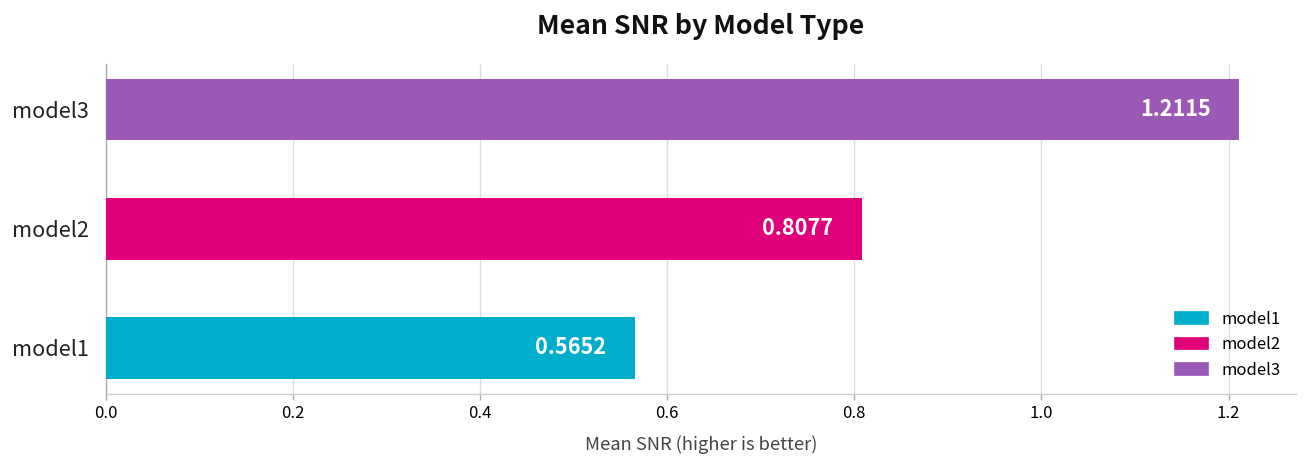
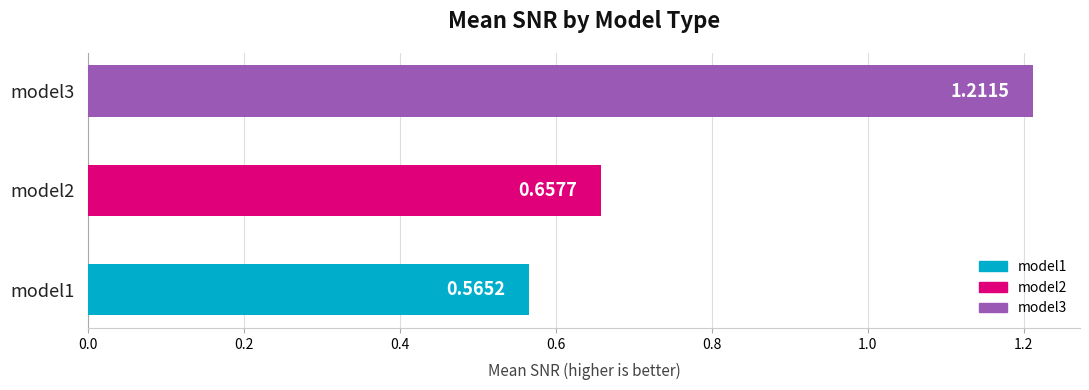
  {
    "model3": 1.2115,
-   "model2": 0.8077,
+   "model2": 0.6577,
    "model1": 0.5652
  }
